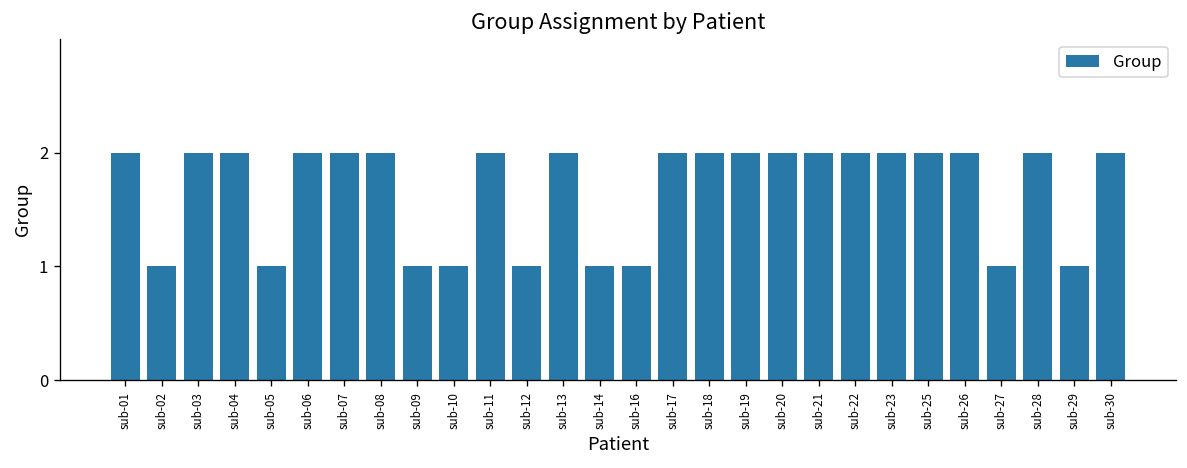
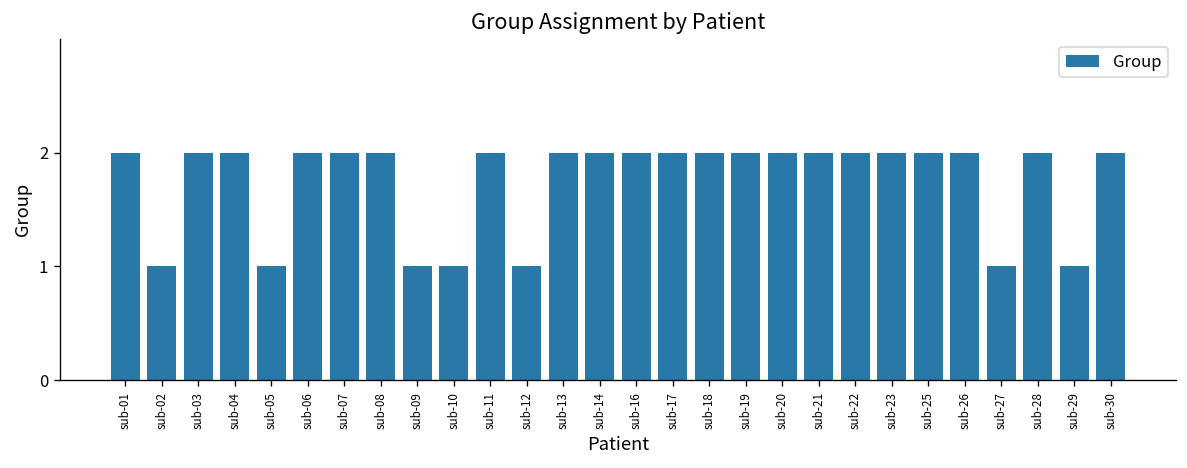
  {
    "sub-01": 2,
    "sub-02": 1,
    "sub-03": 2,
    "sub-04": 2,
    "sub-05": 1,
    "sub-06": 2,
    "sub-07": 2,
    "sub-08": 2,
    "sub-09": 1,
    "sub-10": 1,
    "sub-11": 2,
    "sub-12": 1,
    "sub-13": 2,
-   "sub-14": 1,
-   "sub-16": 1,
+   "sub-14": 2,
+   "sub-16": 2,
    "sub-17": 2,
    "sub-18": 2,
    "sub-19": 2,
    "sub-20": 2,
    "sub-21": 2,
    "sub-22": 2,
    "sub-23": 2,
    "sub-25": 2,
    "sub-26": 2,
    "sub-27": 1,
    "sub-28": 2,
    "sub-29": 1,
    "sub-30": 2
  }
